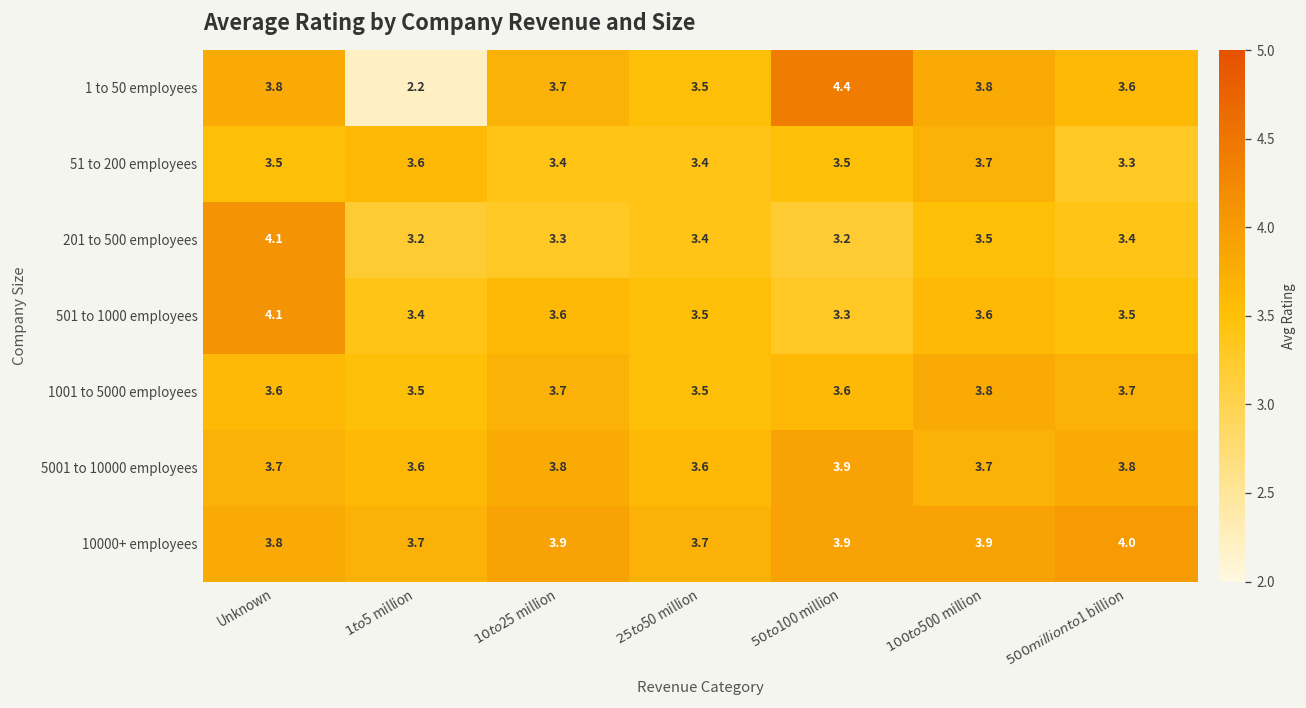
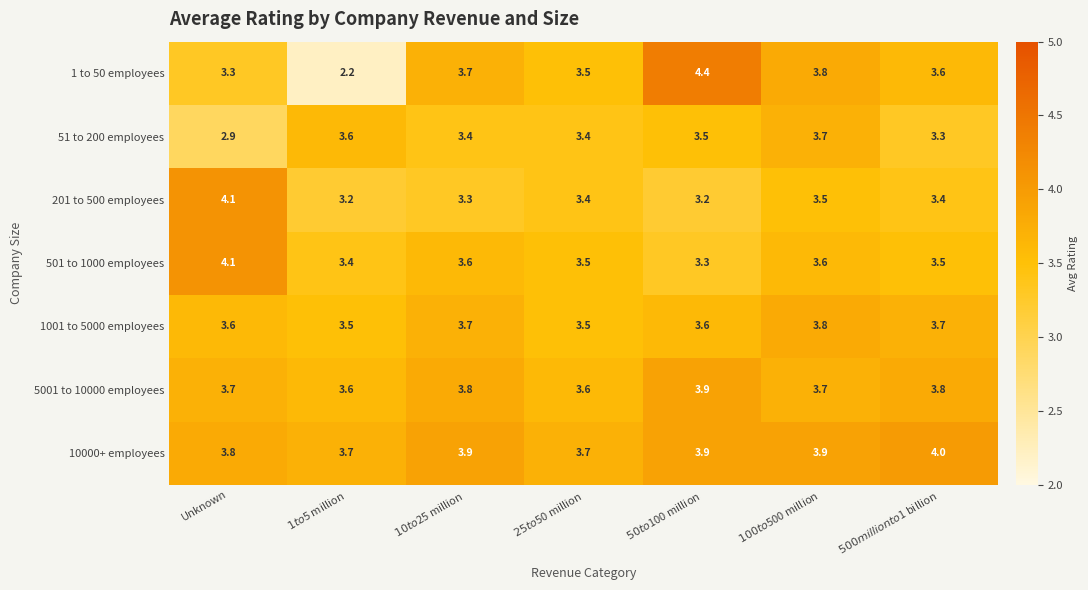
  {
    "1 to 50 employees": {
-     "Unknown": 3.8
+     "Unknown": 3.3
    },
    "51 to 200 employees": {
-     "Unknown": 3.5
+     "Unknown": 2.9
    },
    "201 to 500 employees": {
      "Unknown": 4.1
    },
    "501 to 1000 employees": {
      "Unknown": 4.1
    },
    "1001 to 5000 employees": {
      "Unknown": 3.6
    },
    "5001 to 10000 employees": {
      "Unknown": 3.7
    },
    "10000+ employees": {
      "Unknown": 3.8
    }
  }
